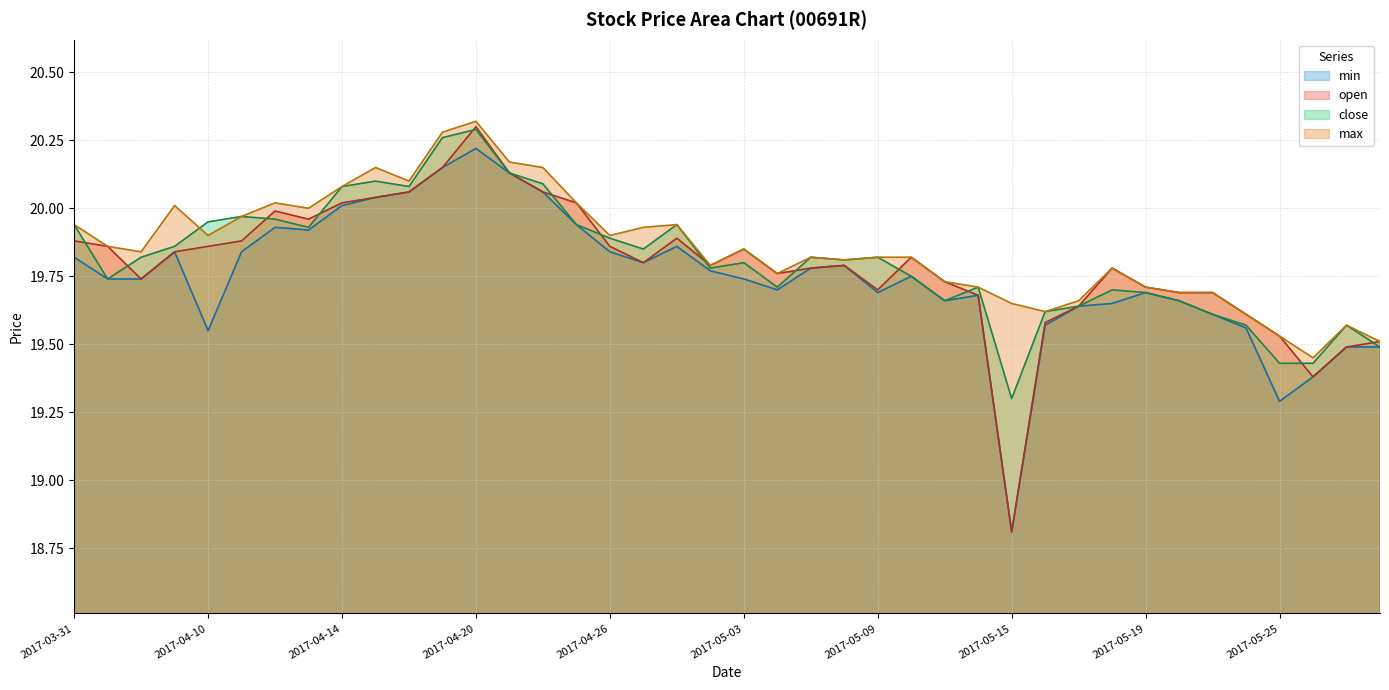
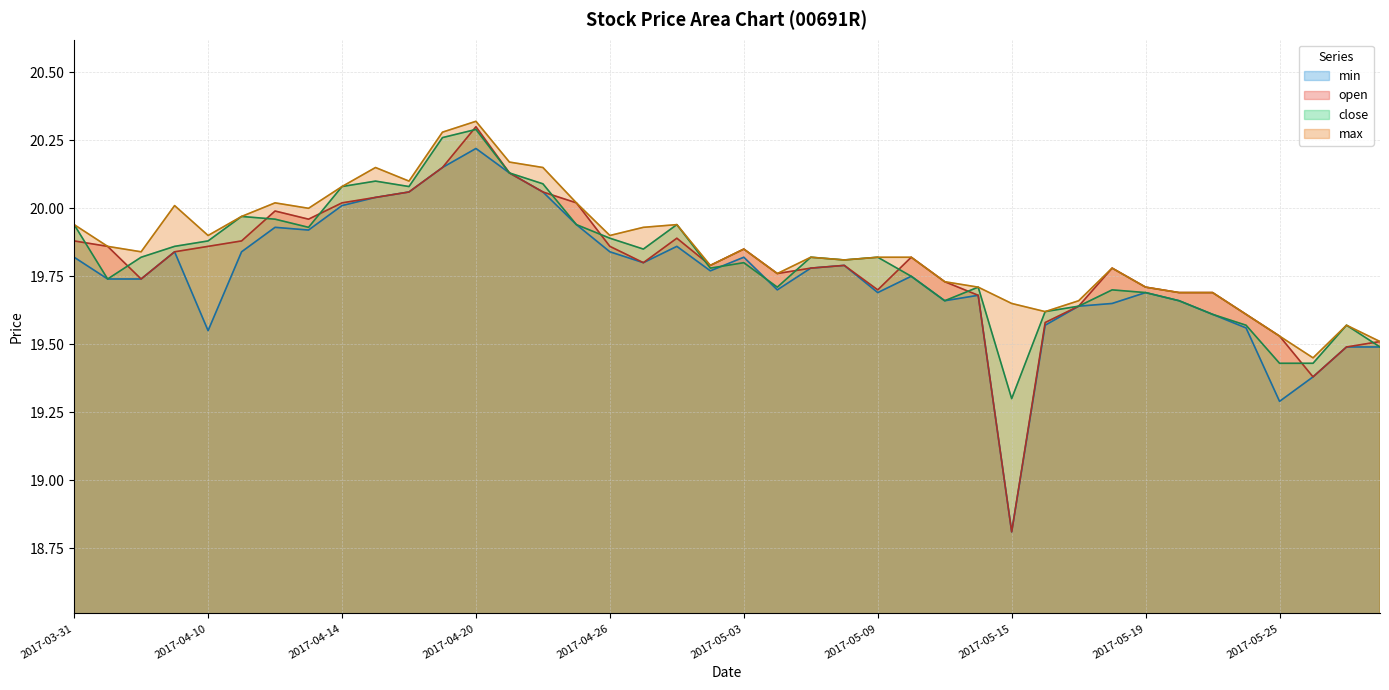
  {
    "min": {
      "2017-03-31": 19.82,
      "2017-04-10": 19.55,
      "2017-04-14": 20.01,
      "2017-04-20": 20.22,
      "2017-04-26": 19.84,
-     "2017-05-03": 19.74,
+     "2017-05-03": 19.82,
      "2017-05-09": 19.69,
      "2017-05-25": 19.29
    },
    "close": {
-     "2017-04-10": 19.95,
+     "2017-04-10": 19.88,
      "2017-04-20": 20.29,
      "2017-04-26": 19.89,
      "2017-05-03": 19.80,
      "2017-05-15": 19.30,
      "2017-05-25": 19.43
    }
  }
